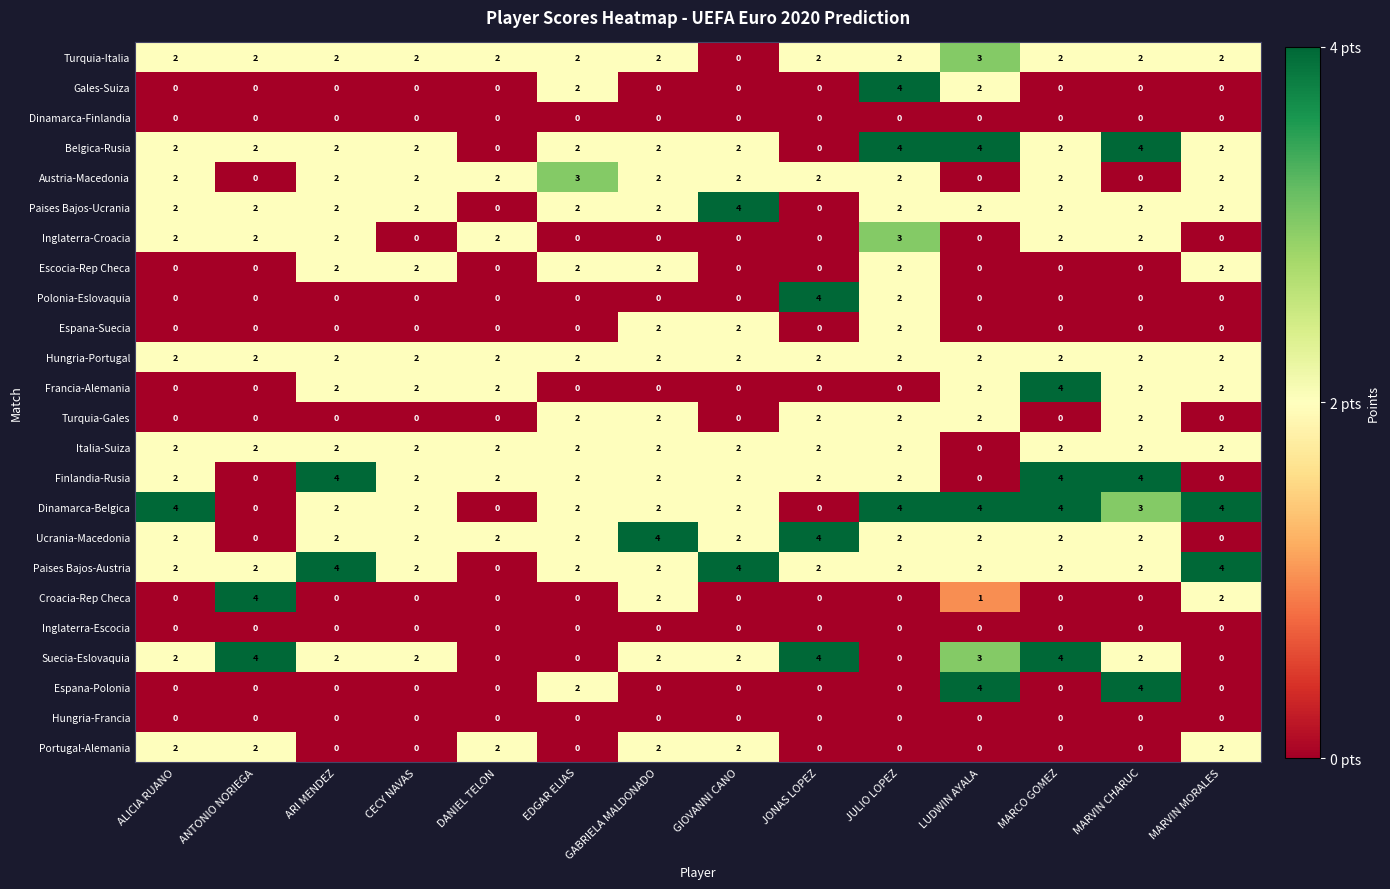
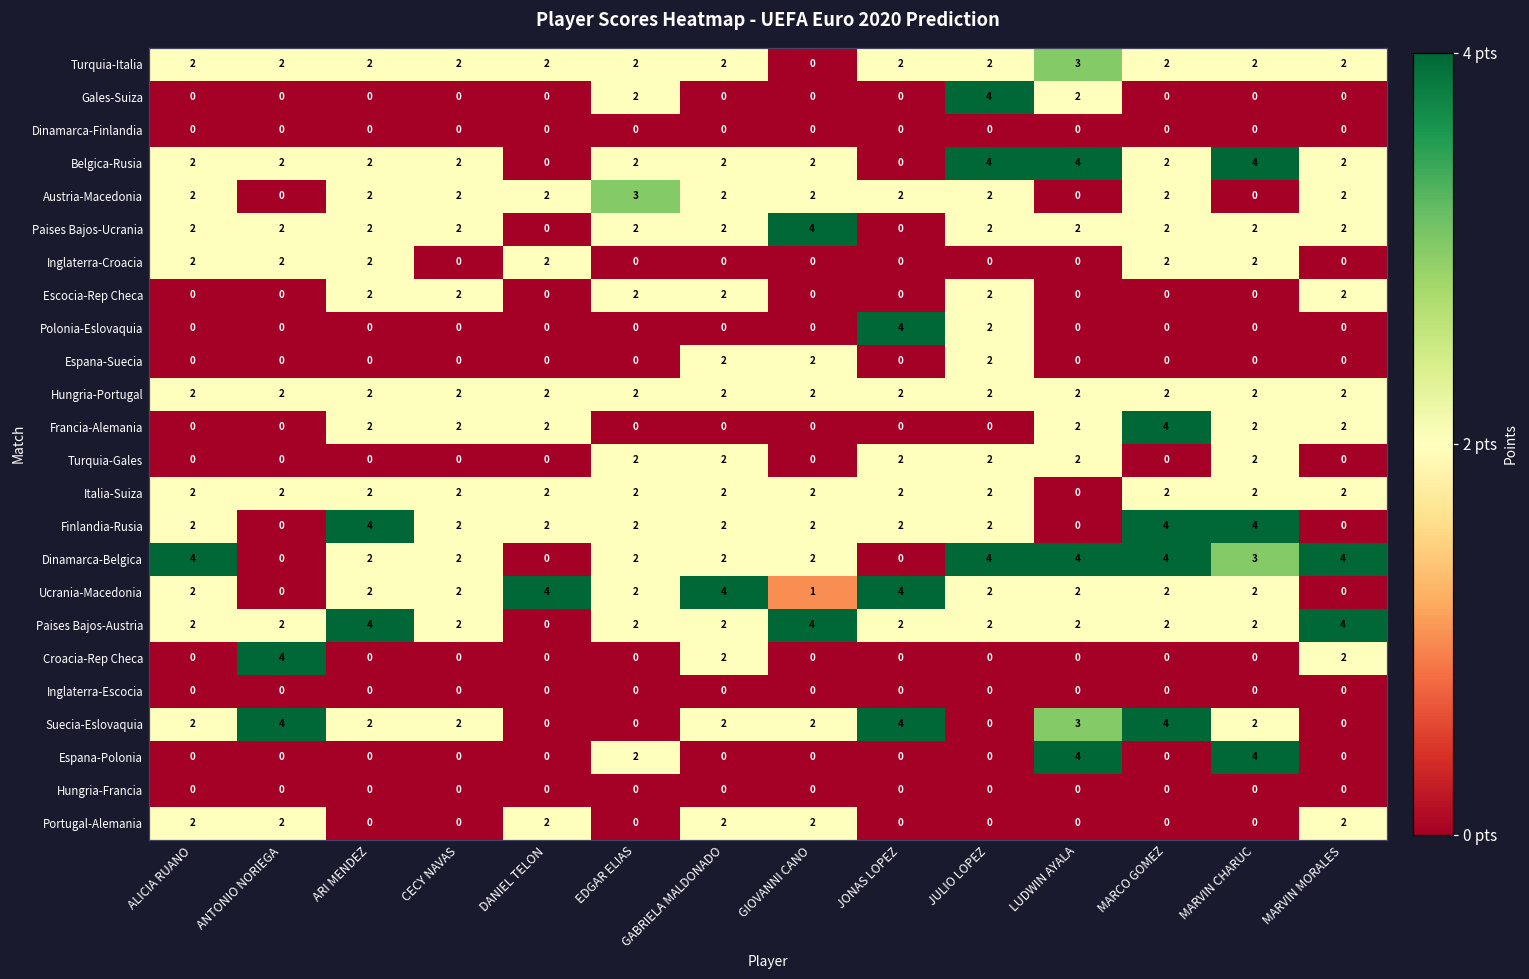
  {
    "Inglaterra-Croacia": {
      "ALICIA RUANO": 2,
      "ANTONIO NORIEGA": 2,
      "ARI MENDEZ": 2,
      "CECY NAVAS": 0,
      "DANIEL TELON": 2,
      "EDGAR ELIAS": 0,
      "GABRIELA MALDONADO": 0,
      "GIOVANNI CANO": 0,
      "JONAS LOPEZ": 0,
-     "JULIO LOPEZ": 3,
+     "JULIO LOPEZ": 0,
      "LUDWIN AYALA": 0,
      "MARCO GOMEZ": 2,
      "MARVIN CHARUC": 2,
      "MARVIN MORALES": 0
    },
    "Ucrania-Macedonia": {
      "ALICIA RUANO": 2,
      "ANTONIO NORIEGA": 0,
      "ARI MENDEZ": 2,
      "CECY NAVAS": 2,
-     "DANIEL TELON": 2,
+     "DANIEL TELON": 4,
      "EDGAR ELIAS": 2,
      "GABRIELA MALDONADO": 4,
-     "GIOVANNI CANO": 2,
+     "GIOVANNI CANO": 1,
      "JONAS LOPEZ": 4,
      "JULIO LOPEZ": 2,
      "LUDWIN AYALA": 2,
      "MARCO GOMEZ": 2,
      "MARVIN CHARUC": 2,
      "MARVIN MORALES": 0
    },
    "Croacia-Rep Checa": {
      "ALICIA RUANO": 0,
      "ANTONIO NORIEGA": 4,
      "ARI MENDEZ": 0,
      "CECY NAVAS": 0,
      "DANIEL TELON": 0,
      "EDGAR ELIAS": 0,
      "GABRIELA MALDONADO": 2,
      "GIOVANNI CANO": 0,
      "JONAS LOPEZ": 0,
      "JULIO LOPEZ": 0,
-     "LUDWIN AYALA": 1,
+     "LUDWIN AYALA": 0,
      "MARCO GOMEZ": 0,
      "MARVIN CHARUC": 0,
      "MARVIN MORALES": 2
    }
  }
